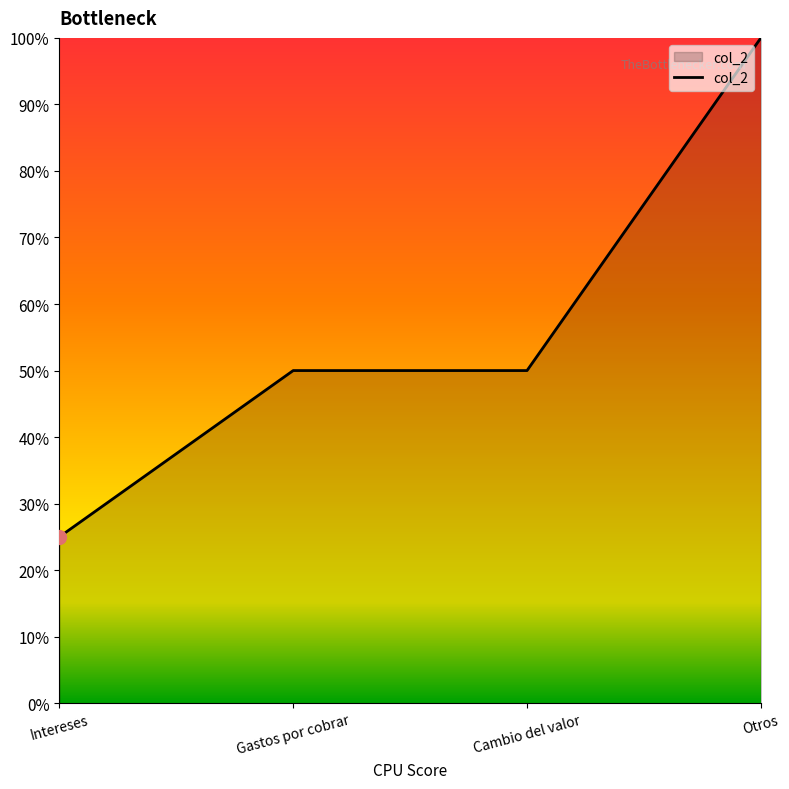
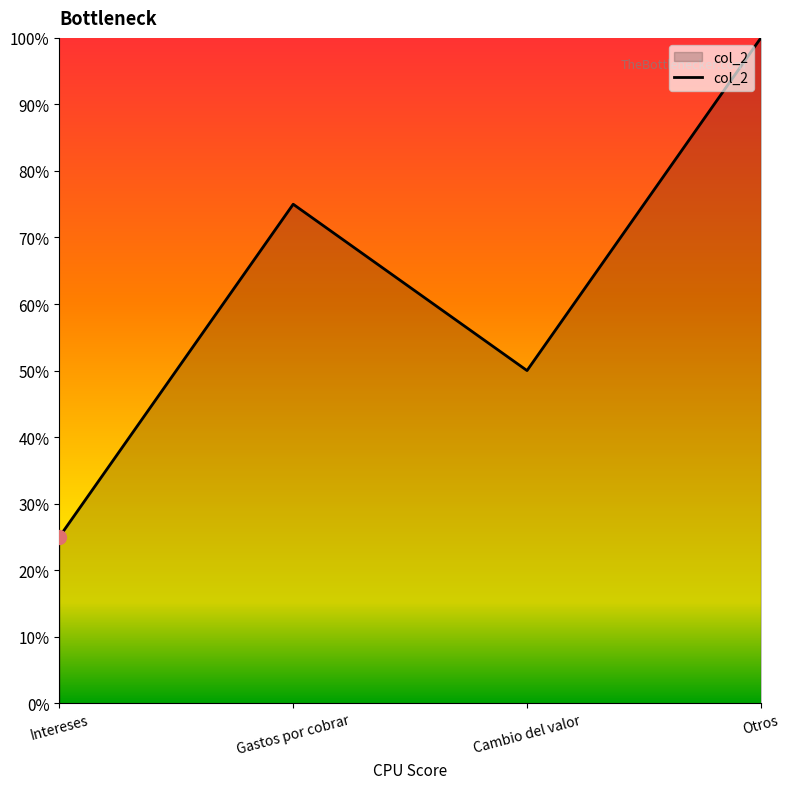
  {
    "col_2": {
-     "Gastos por cobrar": "50%",
+     "Gastos por cobrar": "75%",
      "Cambio del valor": "50%",
      "Otros": "100%"
    }
  }
